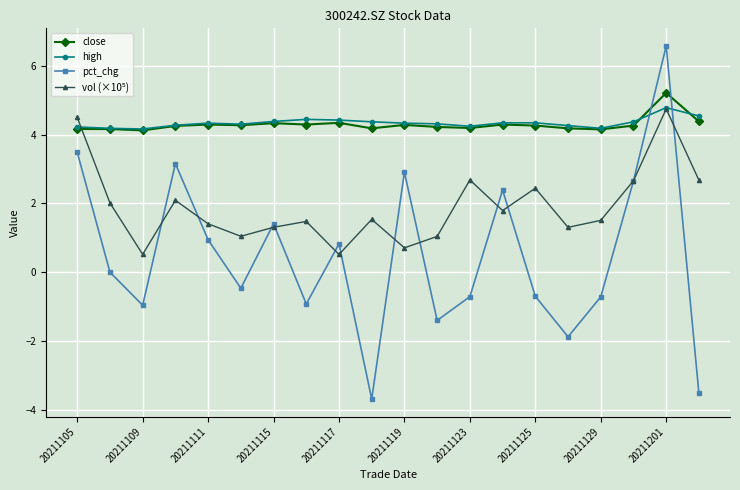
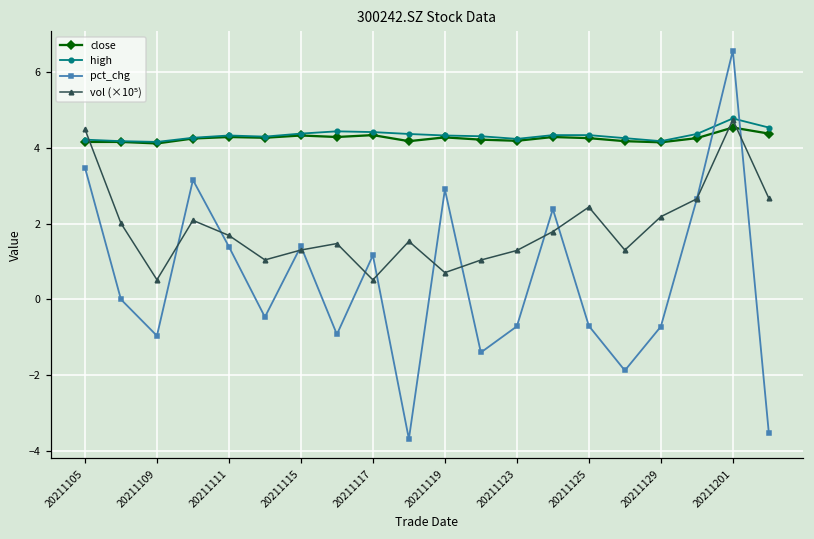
  {
    "close": {
      "20211117": 4.3,
      "20211125": 4.3,
-     "20211201": 5.2
+     "20211201": 4.5
    },
    "high": {
      "20211117": 4.4,
      "20211125": 4.3
    },
    "pct_chg": {
      "20211105": 3.5,
      "20211109": -1.0,
-     "20211111": 0.9,
+     "20211111": 1.4,
      "20211115": 1.4,
-     "20211117": 0.8,
+     "20211117": 1.2,
      "20211119": 2.9,
      "20211123": -0.7,
      "20211125": -0.7,
      "20211129": -0.7,
      "20211201": 6.6
    },
    "vol (×10⁵)": {
      "20211105": 4.5,
      "20211109": 0.5,
-     "20211111": 1.4,
+     "20211111": 1.7,
      "20211115": 1.3,
      "20211117": 0.5,
      "20211119": 0.7,
-     "20211123": 2.7,
+     "20211123": 1.3,
      "20211125": 2.4,
-     "20211129": 1.5
+     "20211129": 2.2
    }
  }
